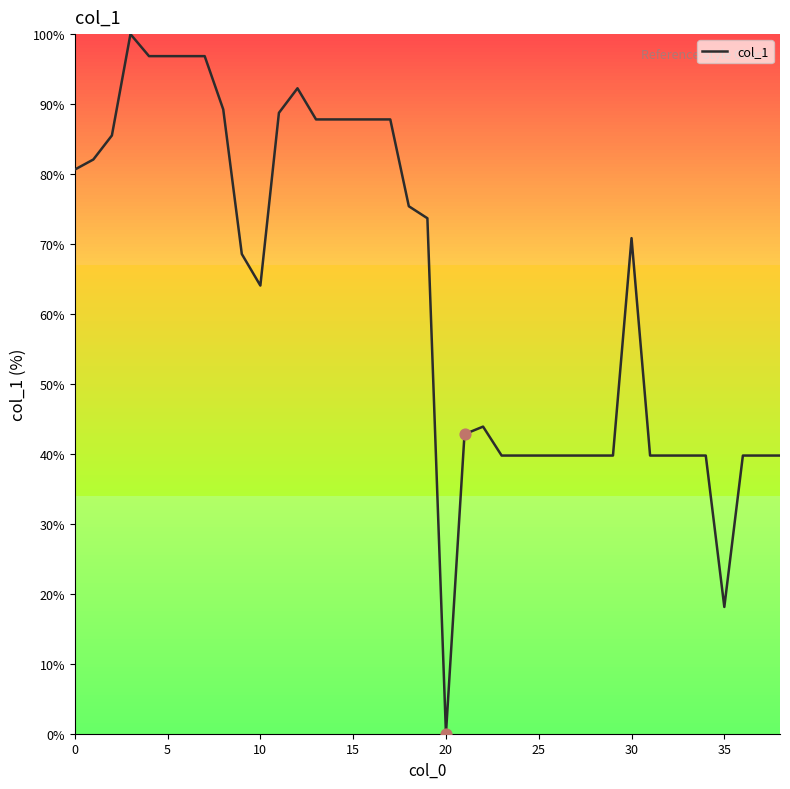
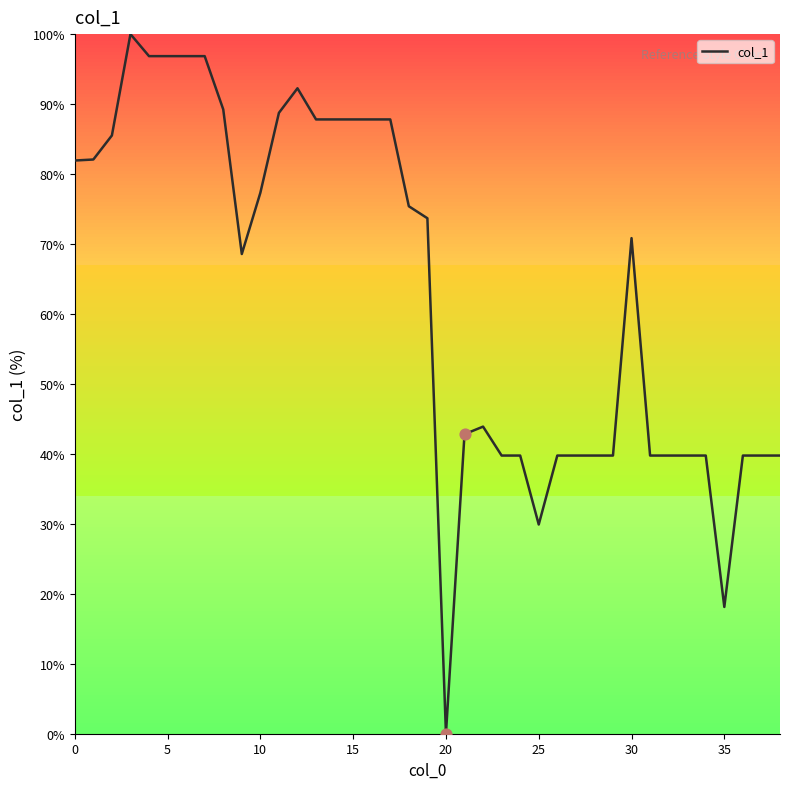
  {
    "col_1": {
-     "0": "81%",
+     "0": "82%",
      "5": "97%",
-     "10": "64%",
+     "10": "77%",
      "15": "88%",
-     "25": "40%",
+     "25": "30%",
      "30": "71%",
      "35": "18%"
    }
  }
